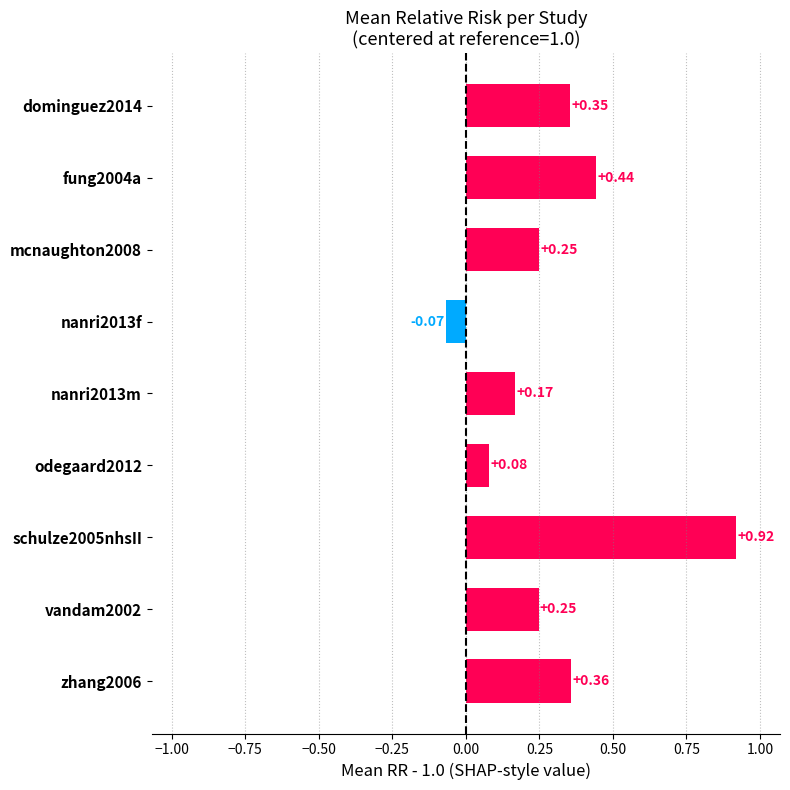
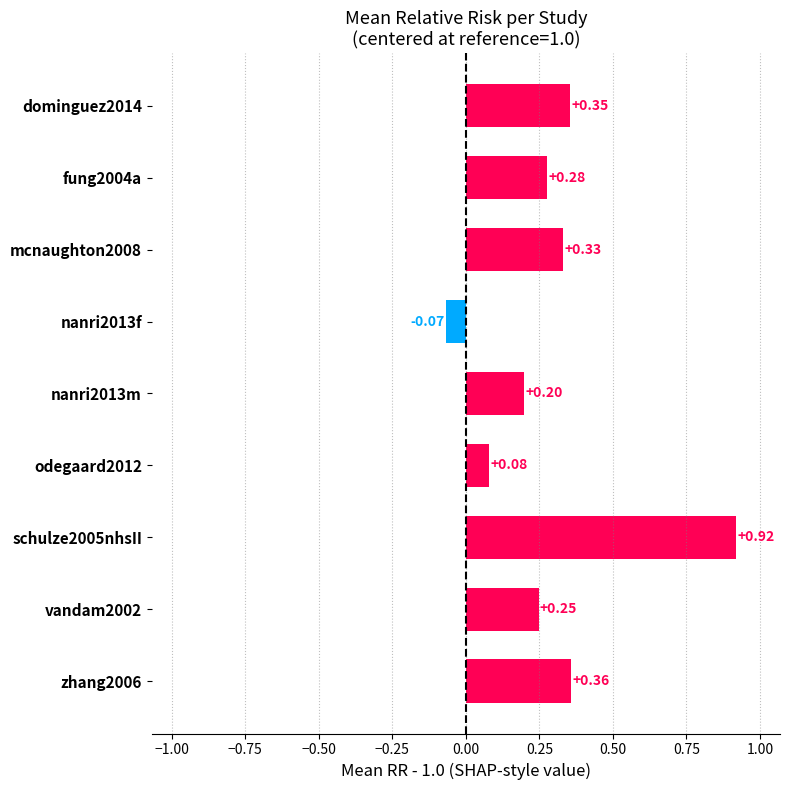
  {
    "dominguez2014": "+0.35",
-   "fung2004a": "+0.44",
-   "mcnaughton2008": "+0.25",
+   "fung2004a": "+0.28",
+   "mcnaughton2008": "+0.33",
    "nanri2013f": "-0.07",
-   "nanri2013m": "+0.17",
+   "nanri2013m": "+0.20",
    "odegaard2012": "+0.08",
    "schulze2005nhsII": "+0.92",
    "vandam2002": "+0.25",
    "zhang2006": "+0.36"
  }
